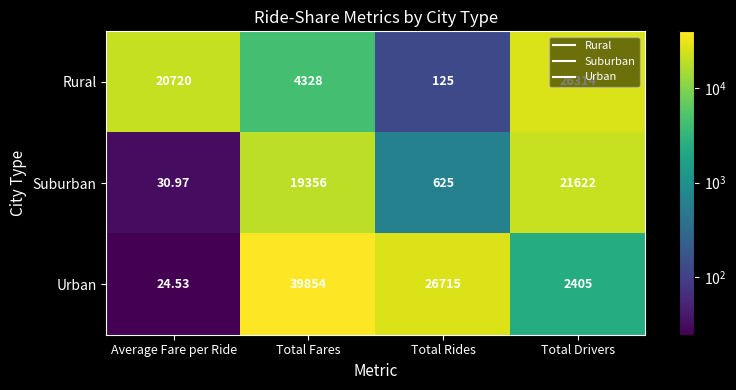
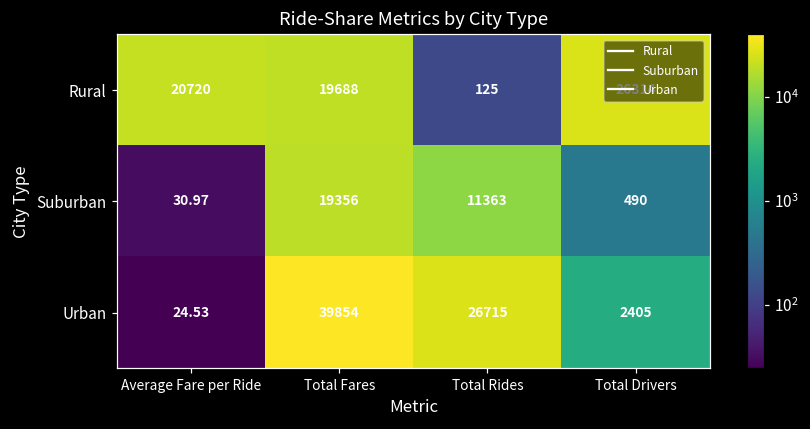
  {
    "Rural": {
      "Average Fare per Ride": 20720,
-     "Total Fares": 4328,
+     "Total Fares": 19688,
      "Total Rides": 125
    },
    "Suburban": {
      "Average Fare per Ride": 30.97,
      "Total Fares": 19356,
-     "Total Rides": 625,
-     "Total Drivers": 21622
+     "Total Rides": 11363,
+     "Total Drivers": 490
    },
    "Urban": {
      "Average Fare per Ride": 24.53,
      "Total Fares": 39854,
      "Total Rides": 26715,
      "Total Drivers": 2405
    }
  }
